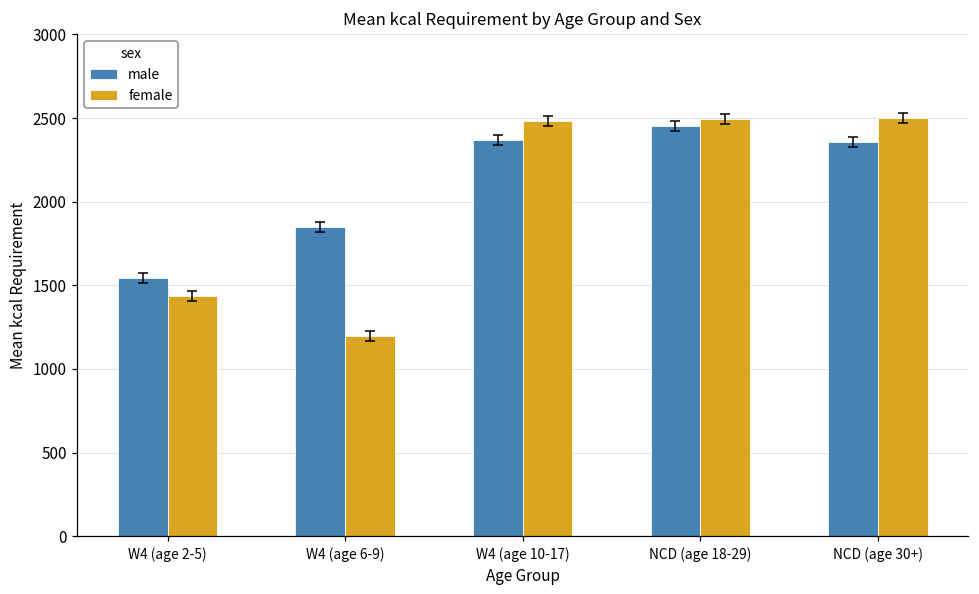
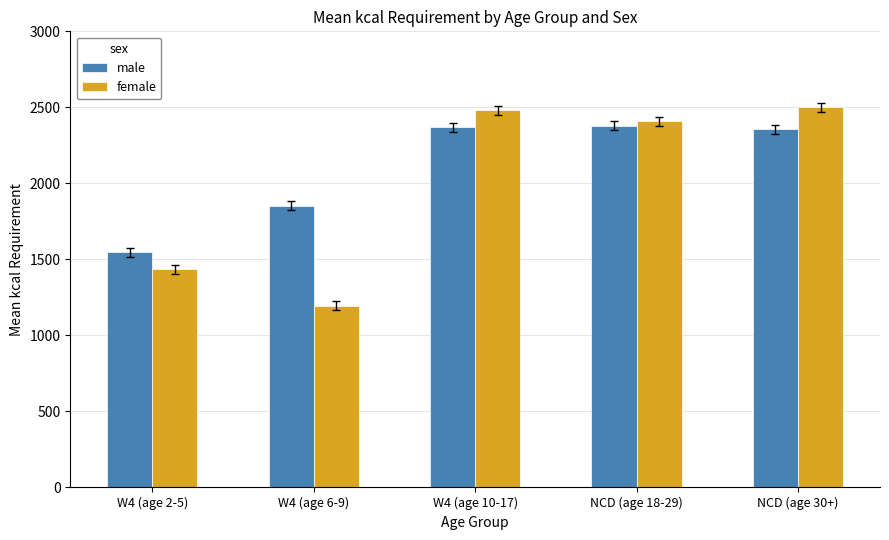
  {
    "male": {
      "W4 (age 2-5)": 1550,
      "W4 (age 6-9)": 1850,
      "W4 (age 10-17)": 2370,
-     "NCD (age 18-29)": 2450,
+     "NCD (age 18-29)": 2380,
      "NCD (age 30+)": 2360
    },
    "female": {
      "W4 (age 2-5)": 1430,
      "W4 (age 6-9)": 1200,
      "W4 (age 10-17)": 2480,
-     "NCD (age 18-29)": 2490,
+     "NCD (age 18-29)": 2410,
      "NCD (age 30+)": 2500
    }
  }
